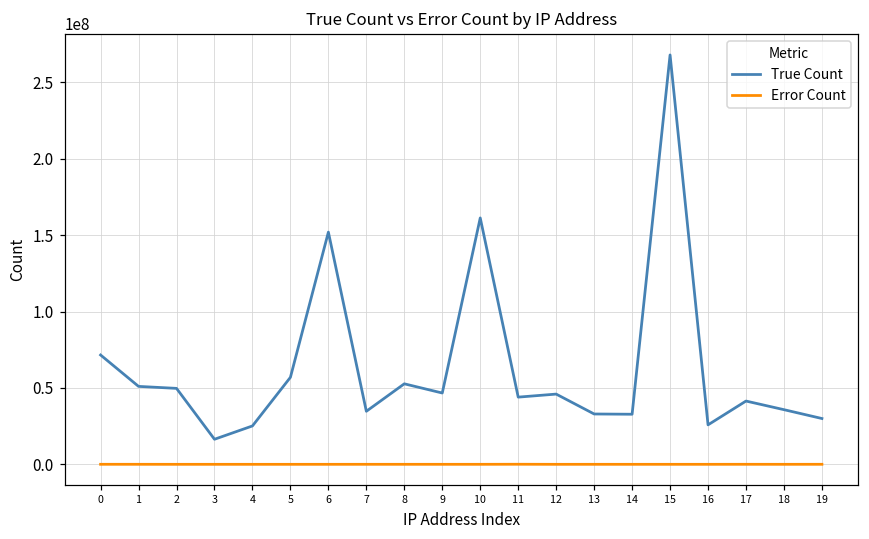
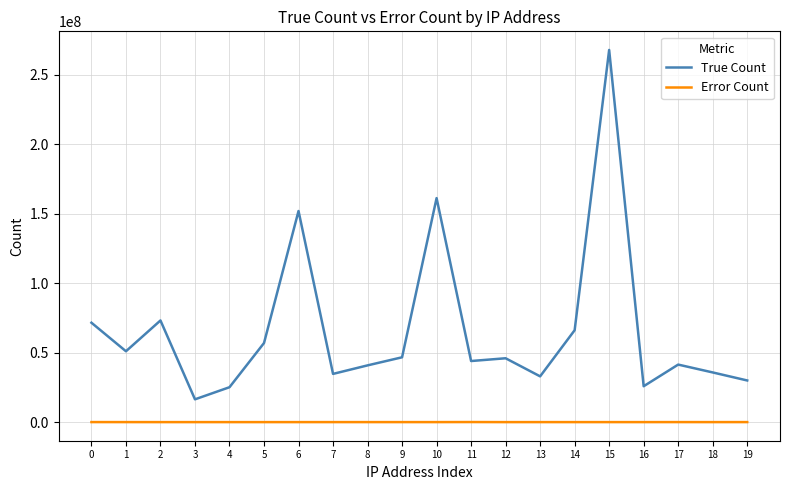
  {
    "True Count": {
      "0": 72000000,
      "1": 51000000,
-     "2": 50000000,
+     "2": 73000000,
      "3": 16000000,
      "4": 25000000,
      "5": 57000000,
      "6": 152000000,
      "7": 35000000,
-     "8": 53000000,
+     "8": 41000000,
      "9": 47000000,
      "10": 161000000,
      "11": 44000000,
      "12": 46000000,
      "13": 33000000,
-     "14": 33000000,
+     "14": 66000000,
      "15": 268000000,
      "16": 26000000,
      "17": 41000000,
      "18": 36000000,
      "19": 30000000
    },
    "Error Count": {
      "0": 0,
      "1": 0,
      "2": 0,
      "3": 0,
      "4": 0,
      "5": 0,
      "6": 0,
      "7": 0,
      "8": 0,
      "9": 0,
      "10": 0,
      "11": 0,
      "12": 0,
      "13": 0,
      "14": 0,
      "15": 0,
      "16": 0,
      "17": 0,
      "18": 0,
      "19": 0
    }
  }
